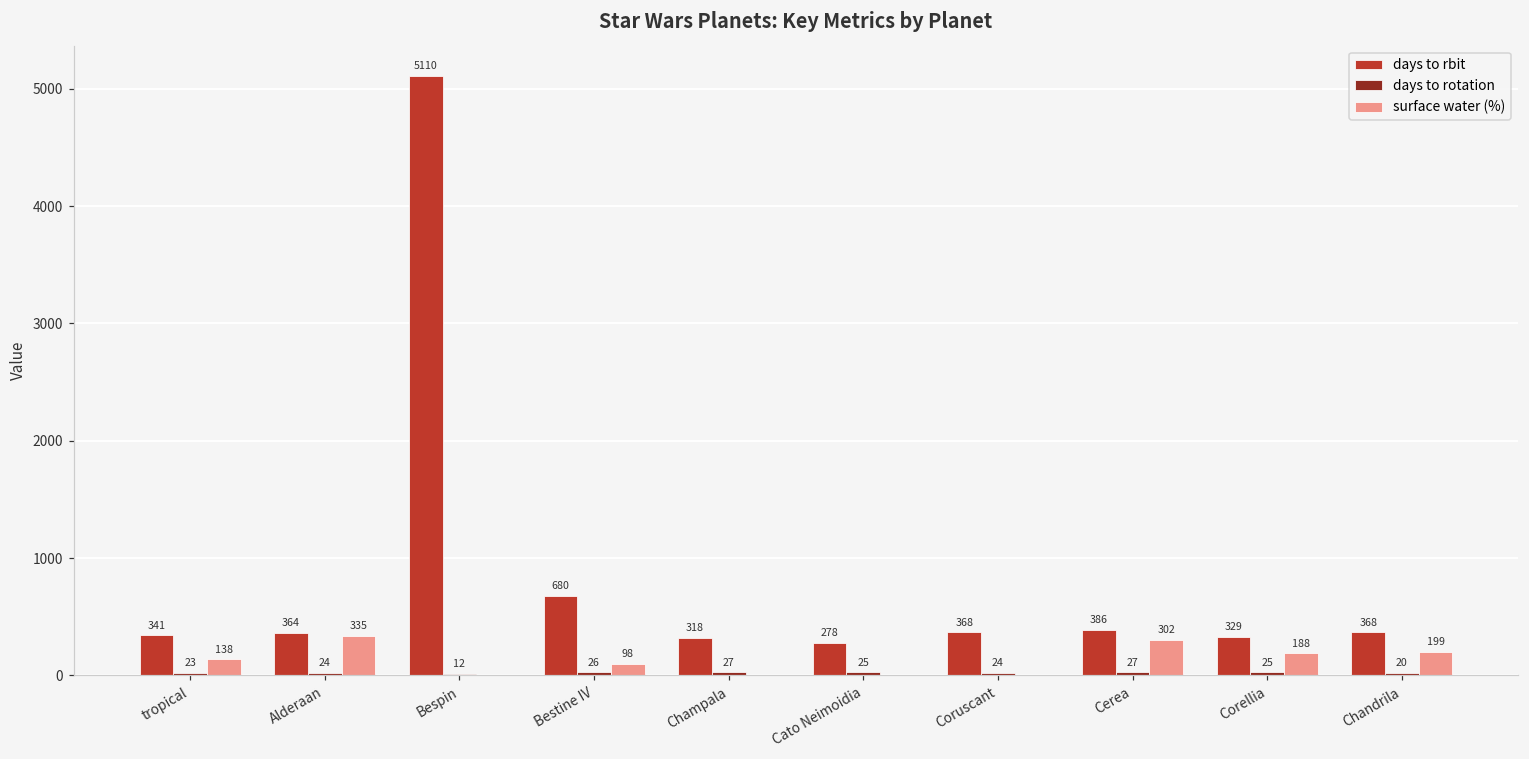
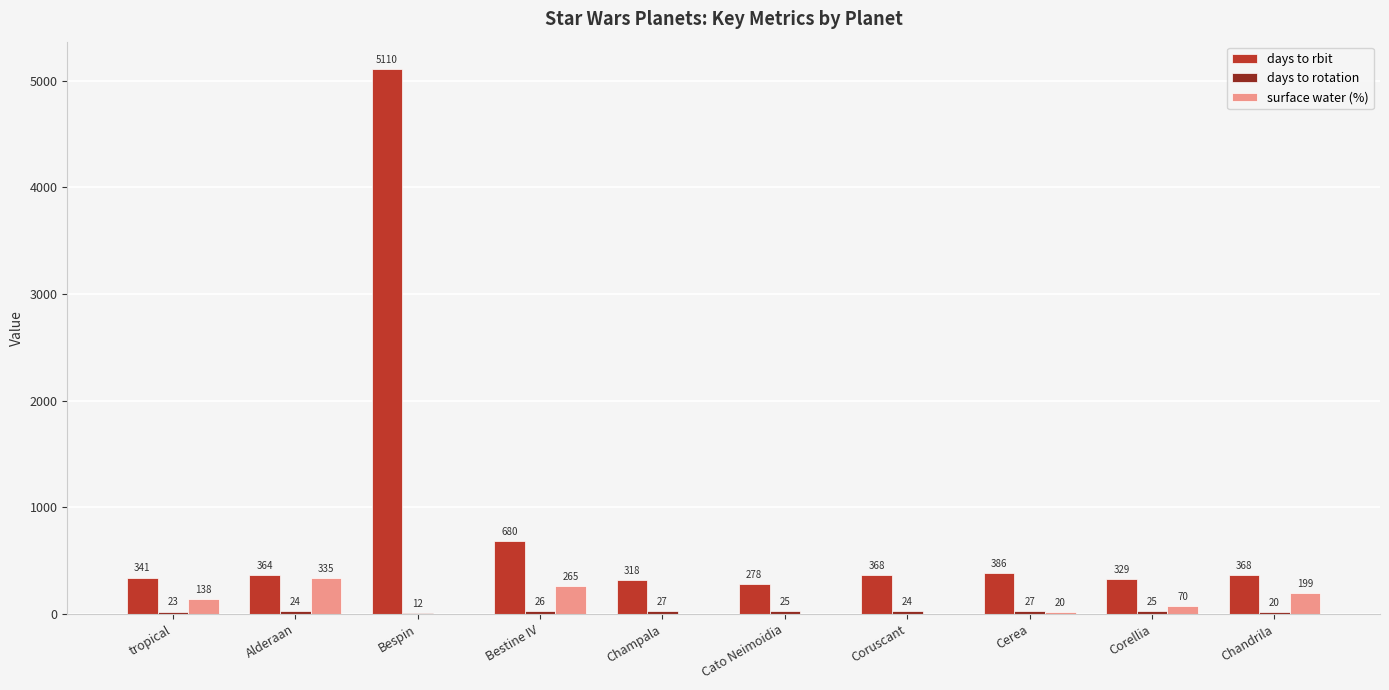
  {
    "surface water (%)": {
      "tropical": 138,
      "Alderaan": 335,
-     "Bestine IV": 98,
-     "Cerea": 302,
-     "Corellia": 188,
+     "Bestine IV": 265,
+     "Cerea": 20,
+     "Corellia": 70,
      "Chandrila": 199
    }
  }
